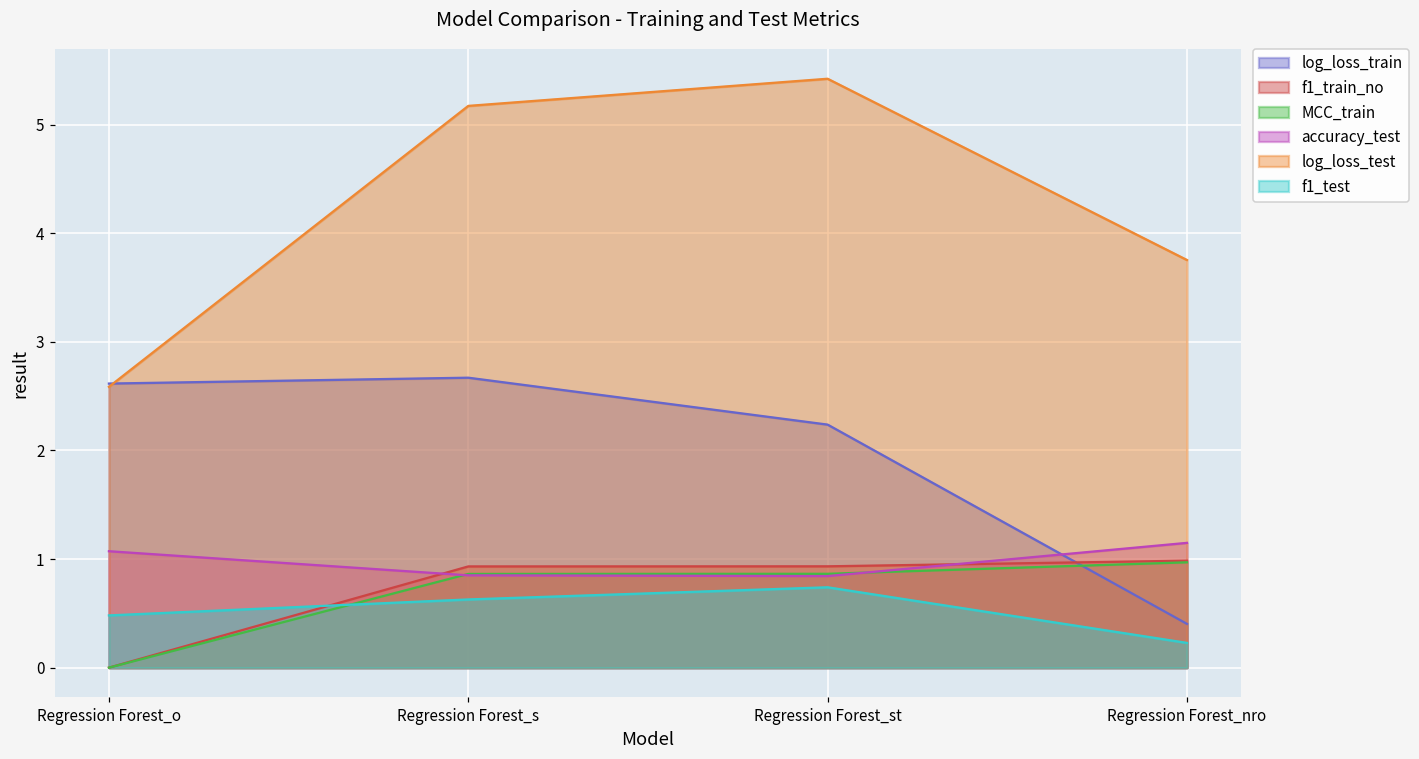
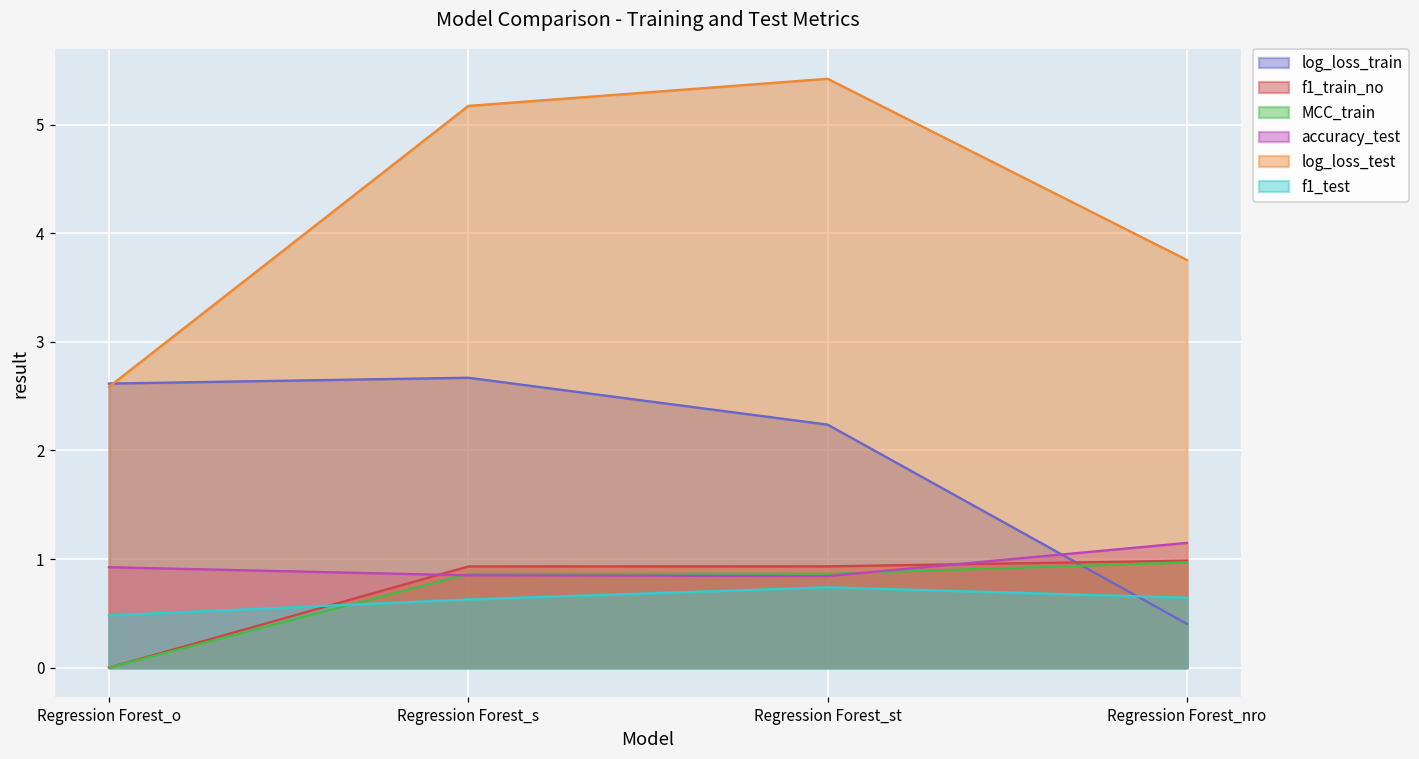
  {
    "log_loss_train": {
      "Regression Forest_o": 2.6,
      "Regression Forest_s": 2.7,
      "Regression Forest_st": 2.2,
      "Regression Forest_nro": 0.4
    },
    "accuracy_test": {
-     "Regression Forest_o": 1.1,
+     "Regression Forest_o": 0.9,
      "Regression Forest_nro": 1.1
    },
    "f1_test": {
      "Regression Forest_o": 0.5,
      "Regression Forest_s": 0.6,
      "Regression Forest_st": 0.7,
-     "Regression Forest_nro": 0.2
+     "Regression Forest_nro": 0.6
    }
  }
